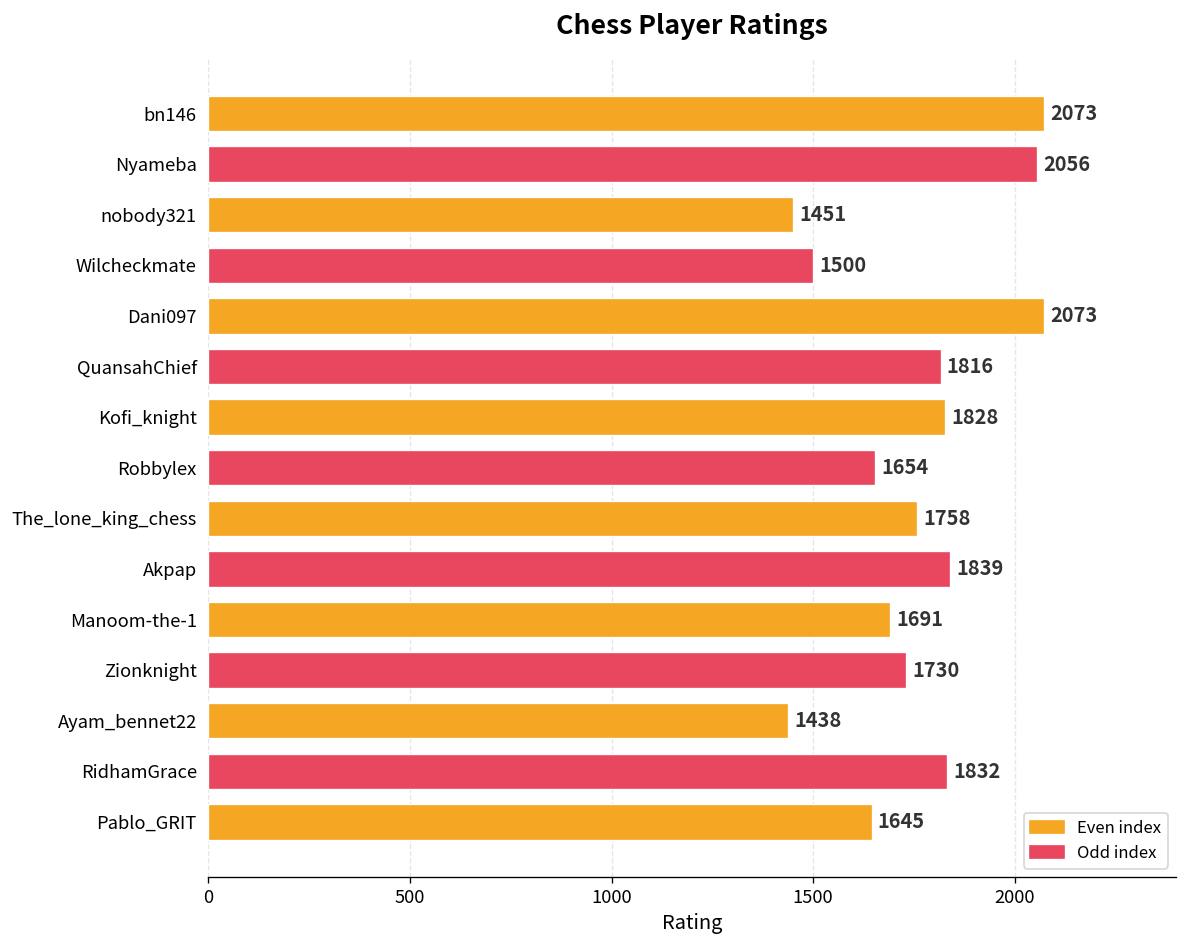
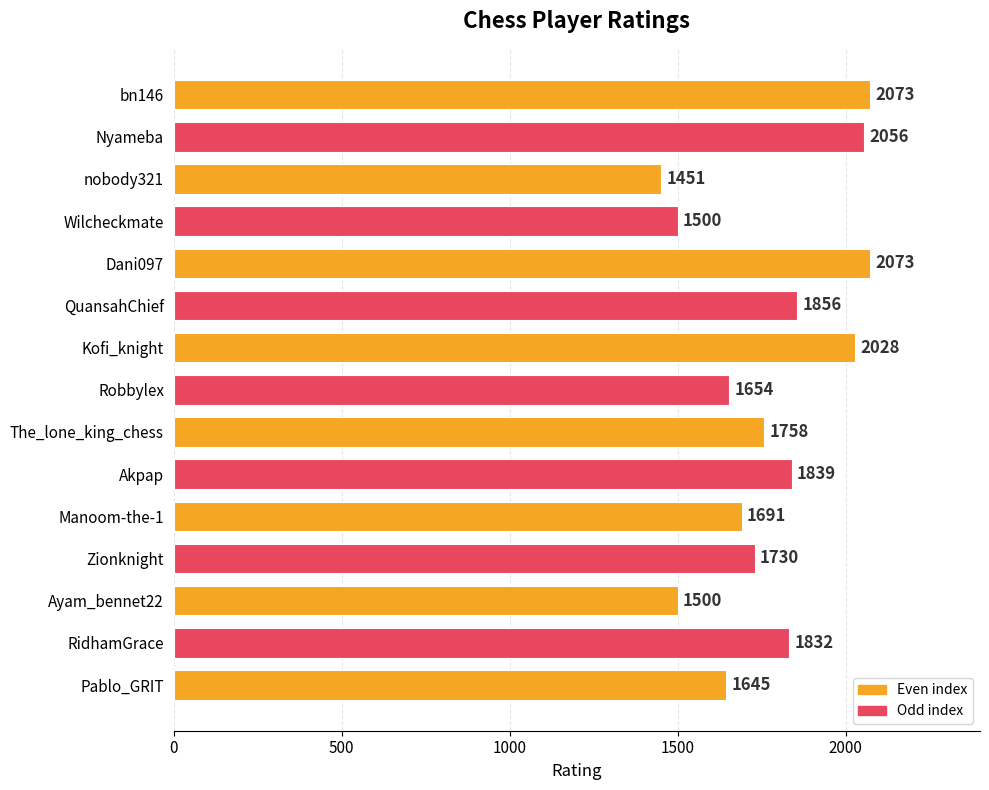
  {
    "bn146": 2073,
    "Nyameba": 2056,
    "nobody321": 1451,
    "Wilcheckmate": 1500,
    "Dani097": 2073,
-   "QuansahChief": 1816,
-   "Kofi_knight": 1828,
+   "QuansahChief": 1856,
+   "Kofi_knight": 2028,
    "Robbylex": 1654,
    "The_lone_king_chess": 1758,
    "Akpap": 1839,
    "Manoom-the-1": 1691,
    "Zionknight": 1730,
-   "Ayam_bennet22": 1438,
+   "Ayam_bennet22": 1500,
    "RidhamGrace": 1832,
    "Pablo_GRIT": 1645
  }
